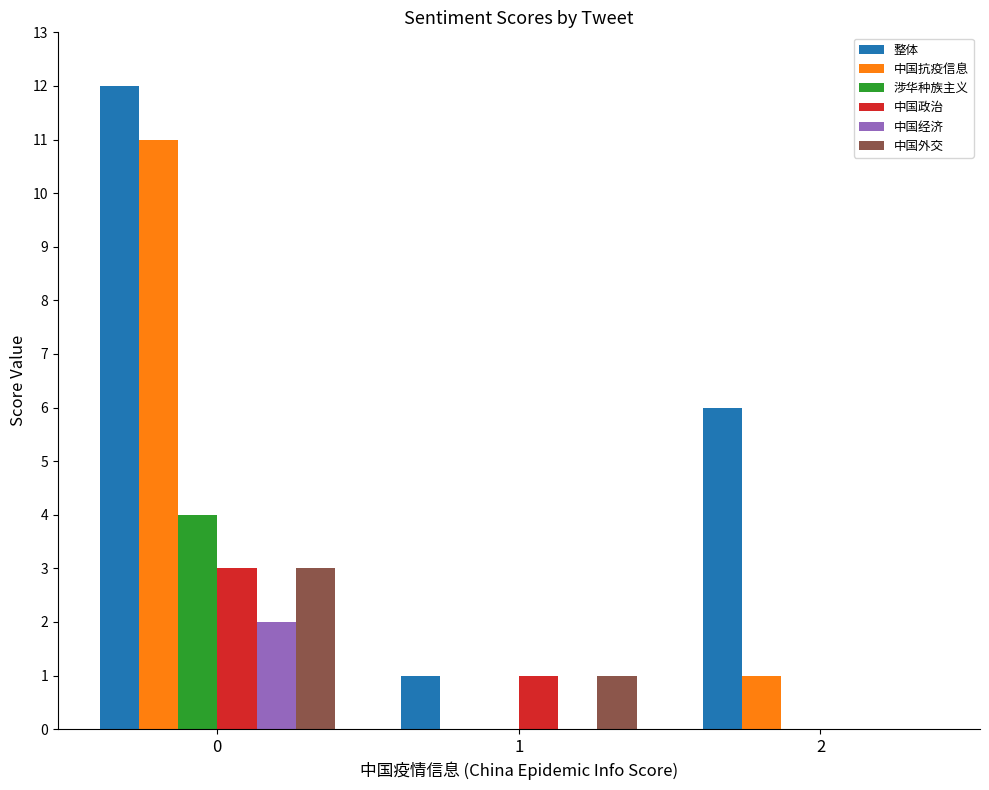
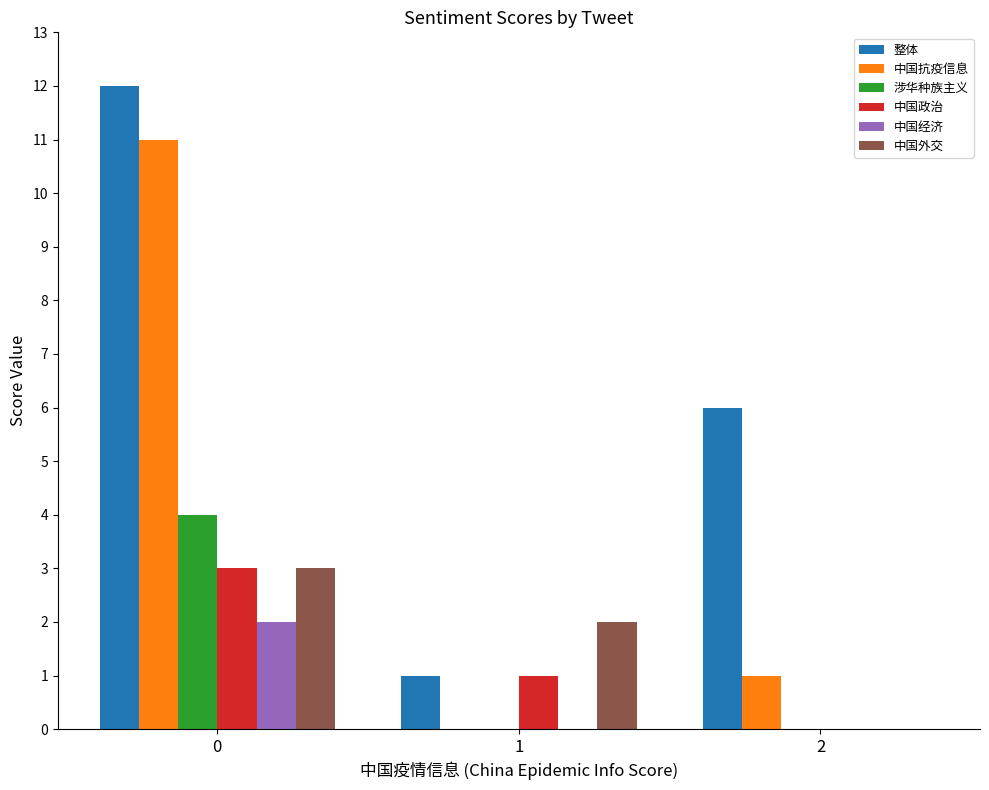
  {
    "整体": {
      "0": 12,
      "1": 1,
      "2": 6
    },
    "中国抗疫信息": {
      "0": 11,
      "1": 0,
      "2": 1
    },
    "涉华种族主义": {
      "0": 4,
      "1": 0,
      "2": 0
    },
    "中国政治": {
      "0": 3,
      "1": 1,
      "2": 0
    },
    "中国经济": {
      "0": 2,
      "1": 0,
      "2": 0
    },
    "中国外交": {
      "0": 3,
-     "1": 1,
+     "1": 2,
      "2": 0
    }
  }
